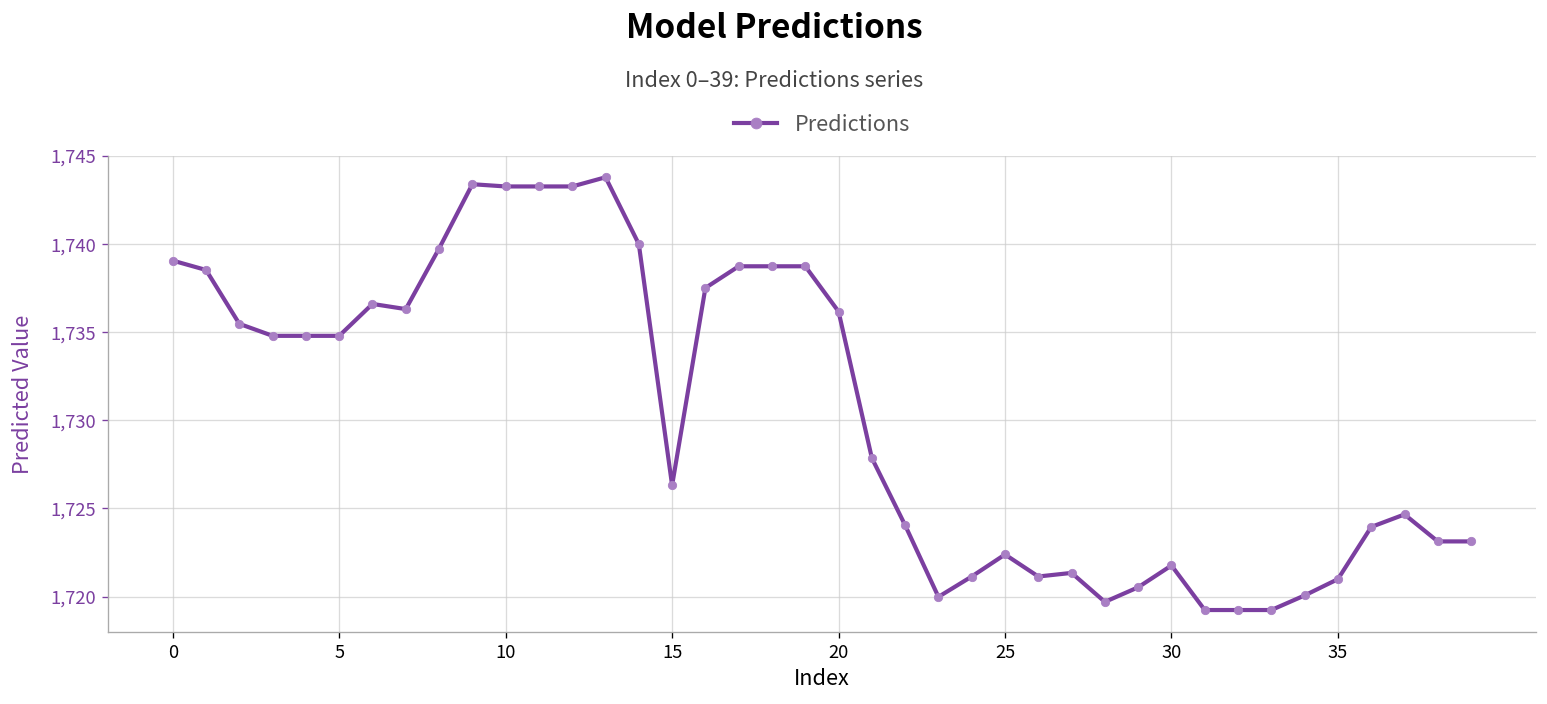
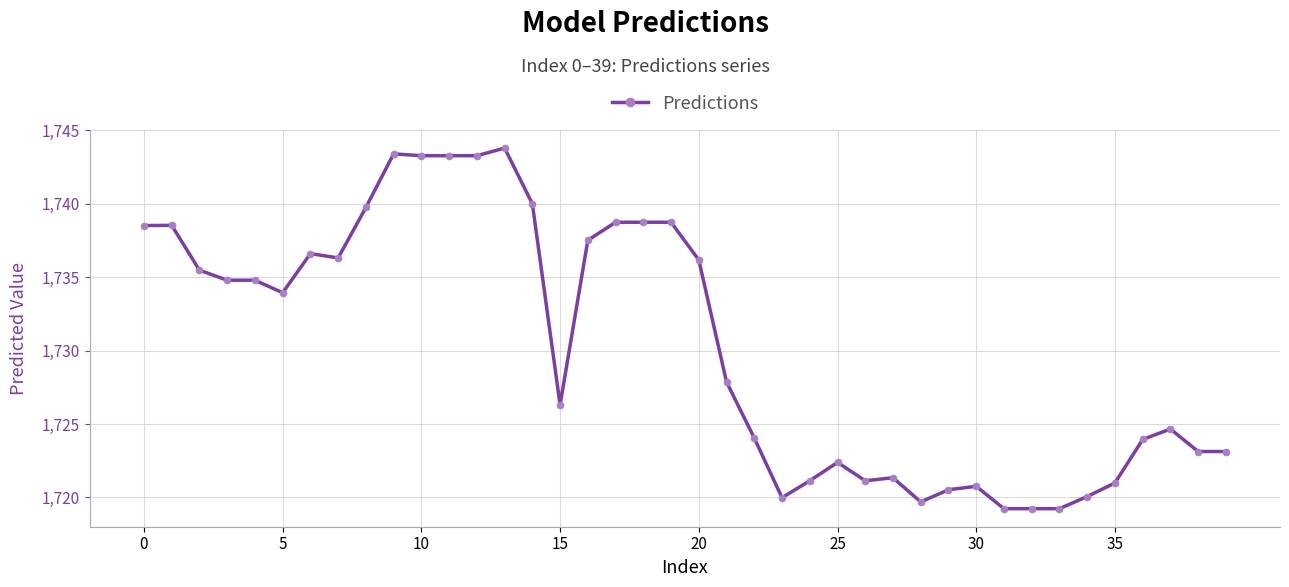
  {
-   "0": "1,739.0",
-   "5": "1,734.8",
+   "0": "1,738.5",
+   "5": "1,733.9",
    "10": "1,743.3",
    "15": "1,726.3",
    "20": "1,736.2",
    "25": "1,722.4",
-   "30": "1,721.8",
+   "30": "1,720.8",
    "35": "1,721.0"
  }
